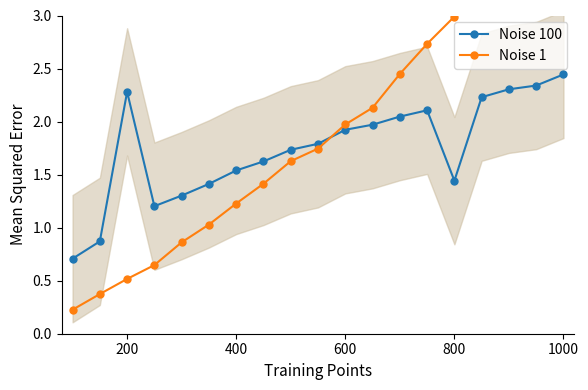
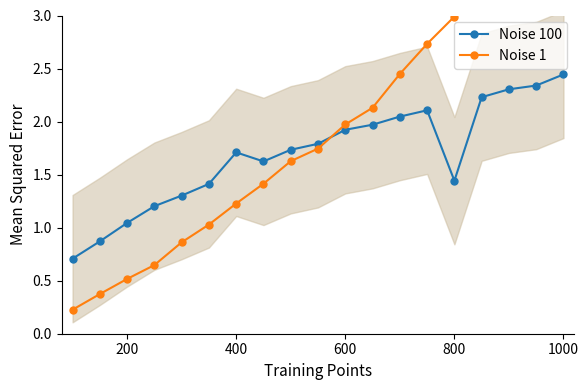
  {
    "Noise 100": {
-     "200": 2.28,
-     "400": 1.54,
+     "200": 1.04,
+     "400": 1.71,
      "600": 1.92,
      "800": 1.44,
      "1000": 2.44
    },
    "Noise 1": {
      "200": 0.52,
      "400": 1.23,
      "600": 1.97,
      "800": 2.99
    }
  }
